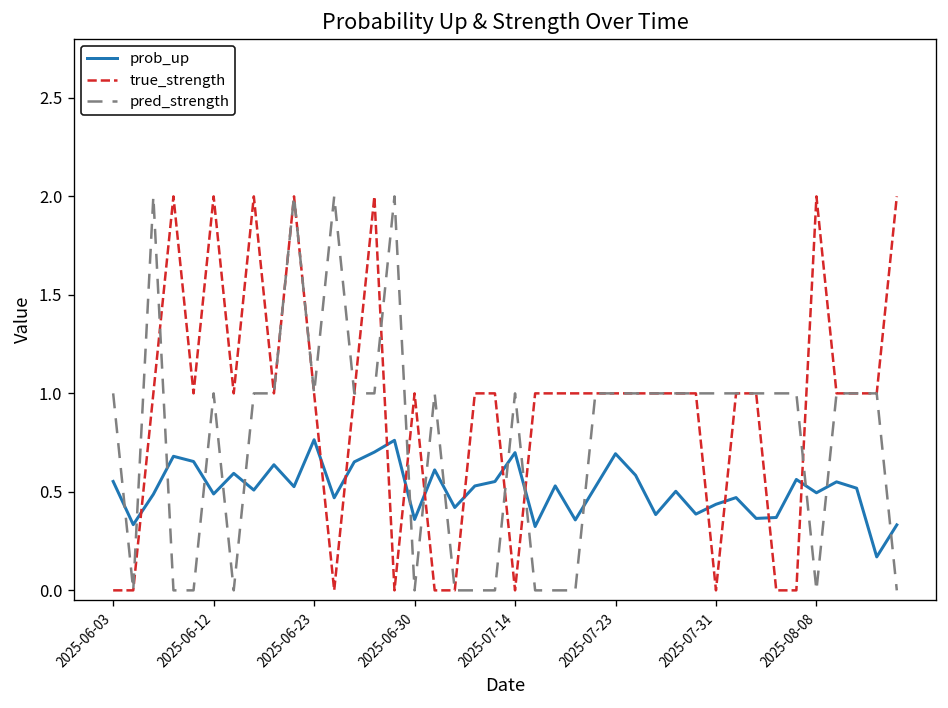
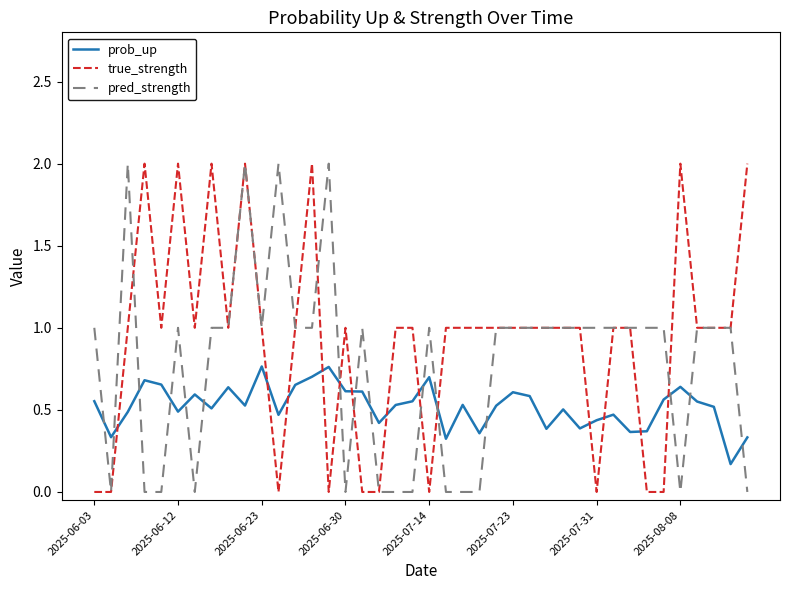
  {
    "prob_up": {
      "2025-06-03": 0.55,
      "2025-06-12": 0.49,
      "2025-06-23": 0.76,
-     "2025-06-30": 0.36,
+     "2025-06-30": 0.61,
      "2025-07-14": 0.70,
-     "2025-07-23": 0.69,
+     "2025-07-23": 0.61,
      "2025-07-31": 0.44,
-     "2025-08-08": 0.50
+     "2025-08-08": 0.64
    },
    "true_strength": {
      "2025-06-03": 0.00,
      "2025-06-12": 2.00,
      "2025-06-30": 1.00,
      "2025-07-14": 0.00,
      "2025-07-31": 0.00,
      "2025-08-08": 2.00
    },
    "pred_strength": {
      "2025-06-03": 1.00,
      "2025-06-12": 1.00,
      "2025-06-30": 0.00,
      "2025-07-14": 1.00,
      "2025-07-31": 1.00,
      "2025-08-08": 0.00
    }
  }
